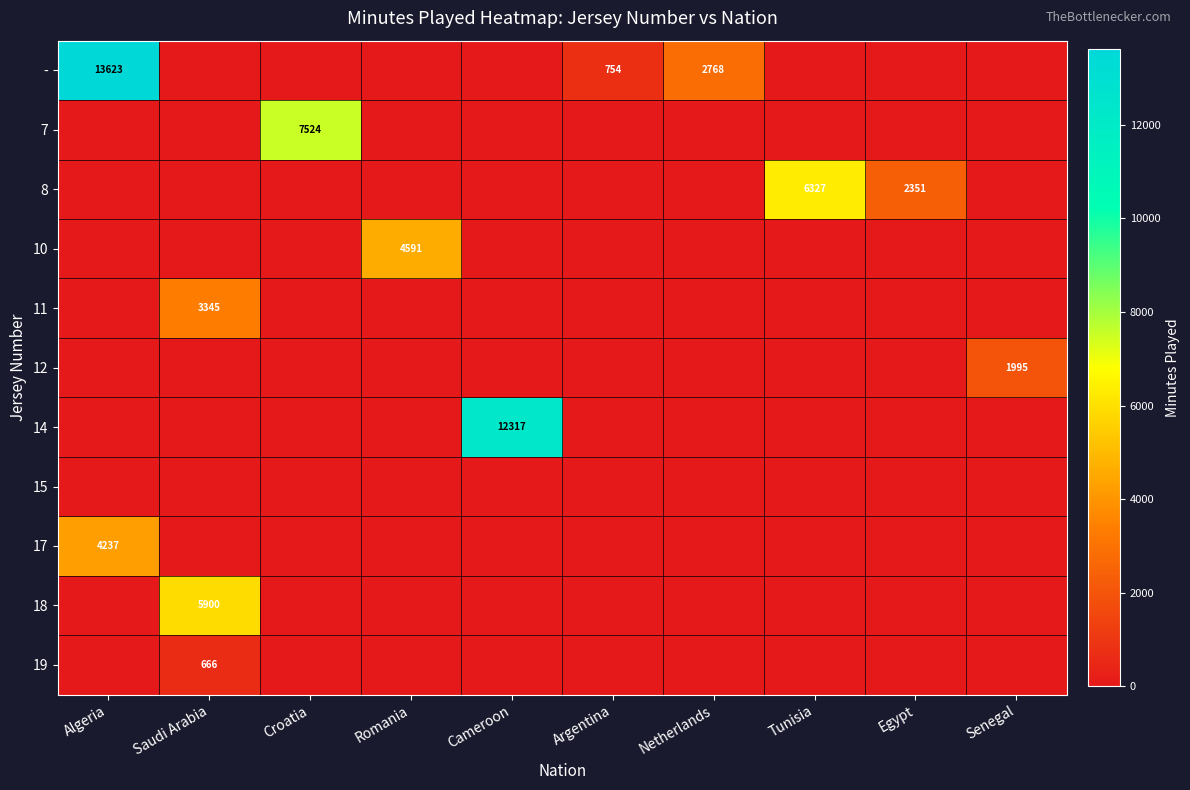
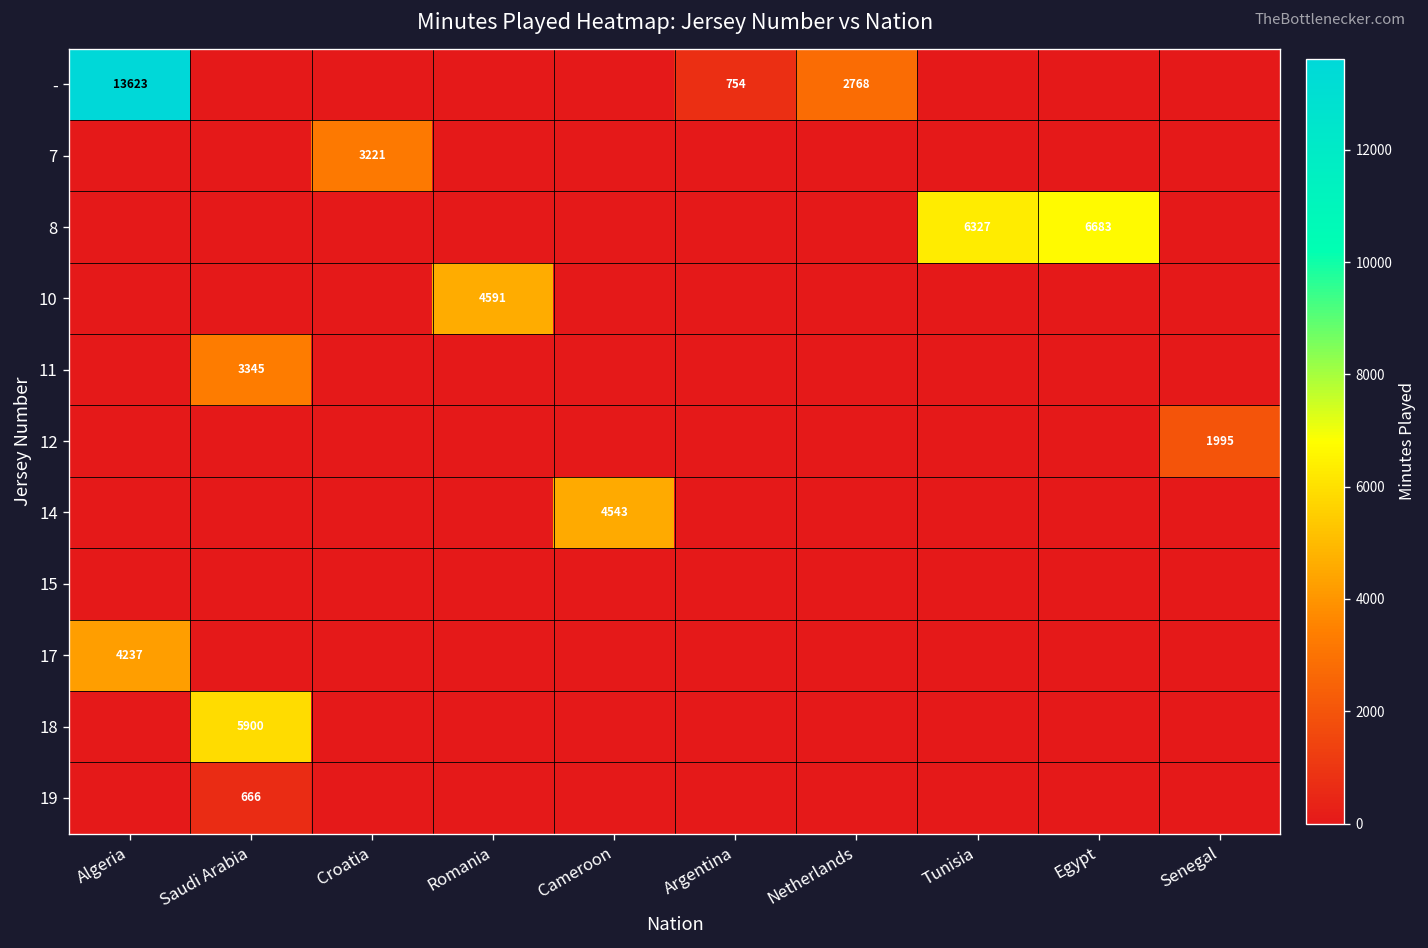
  {
    "-": {
      "Algeria": 13623,
      "Argentina": 754,
      "Netherlands": 2768
    },
    "7": {
-     "Croatia": 7524
+     "Croatia": 3221
    },
    "8": {
      "Tunisia": 6327,
-     "Egypt": 2351
+     "Egypt": 6683
    },
    "10": {
      "Romania": 4591
    },
    "11": {
      "Saudi Arabia": 3345
    },
    "12": {
      "Senegal": 1995
    },
    "14": {
-     "Cameroon": 12317
+     "Cameroon": 4543
    },
    "17": {
      "Algeria": 4237
    },
    "18": {
      "Saudi Arabia": 5900
    },
    "19": {
      "Saudi Arabia": 666
    }
  }
